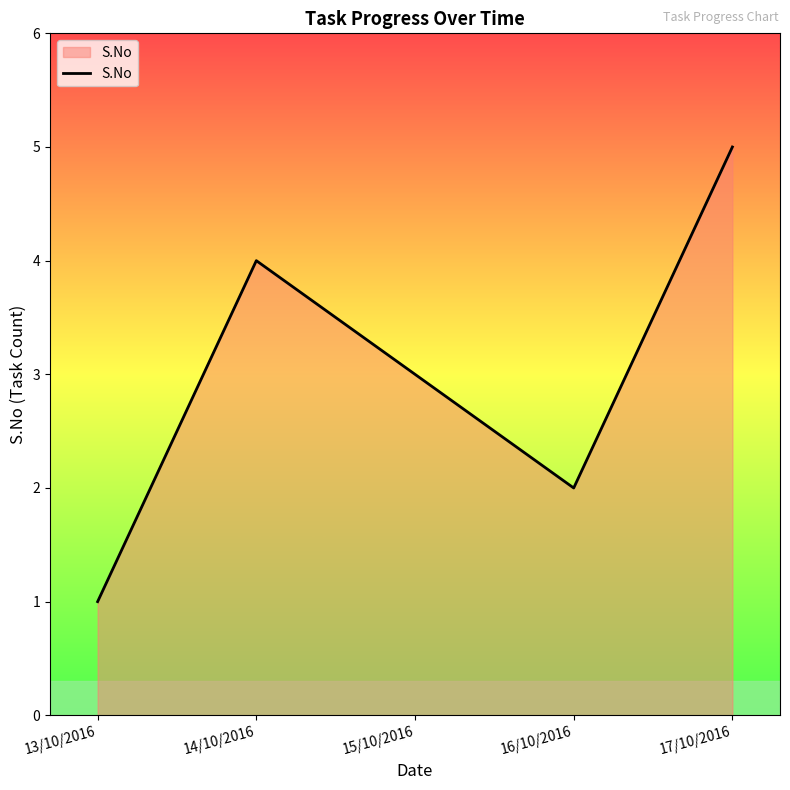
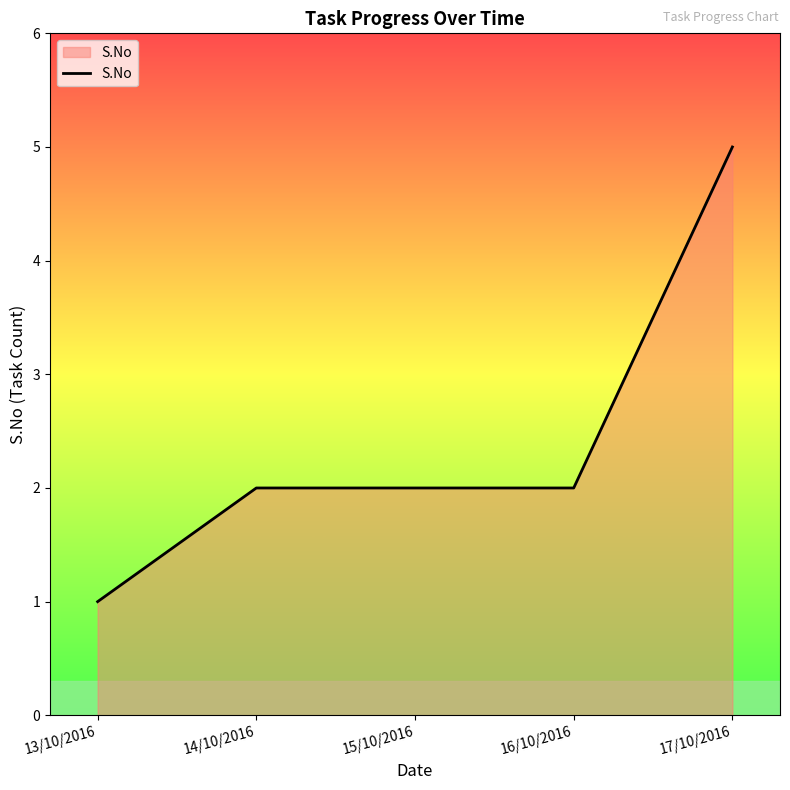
  {
    "13/10/2016": 1,
-   "14/10/2016": 4,
-   "15/10/2016": 3,
+   "14/10/2016": 2,
+   "15/10/2016": 2,
    "16/10/2016": 2,
    "17/10/2016": 5
  }
